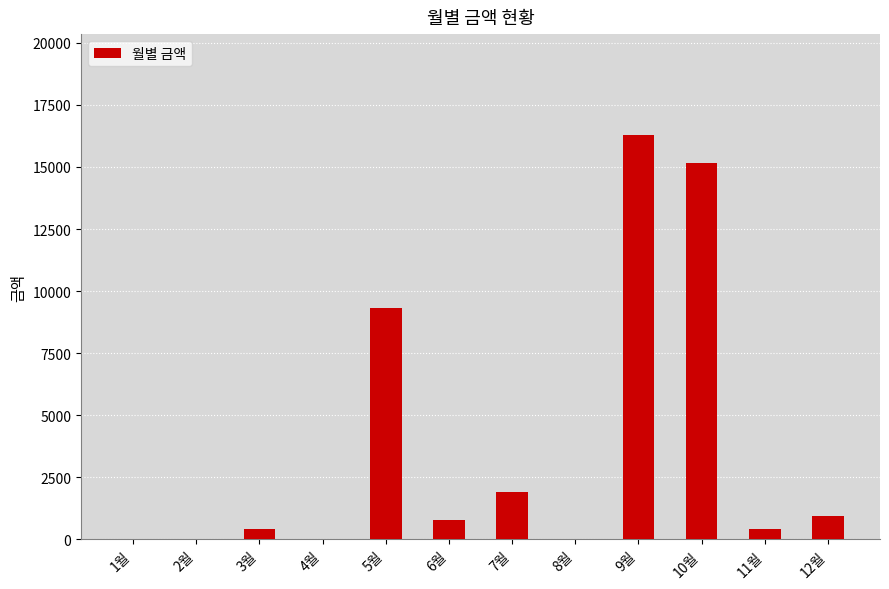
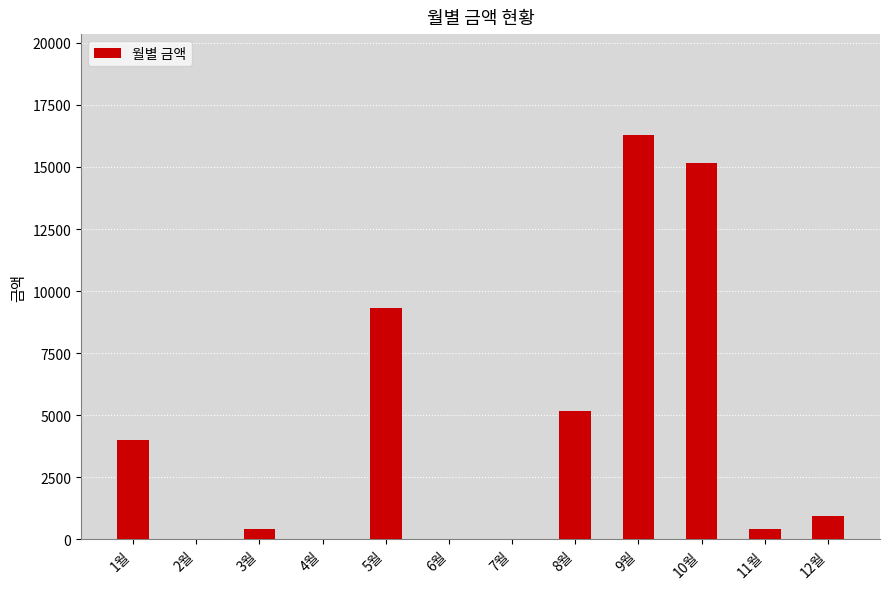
  {
-   "1월": 0,
+   "1월": 4000,
    "2월": 0,
    "3월": 400,
    "4월": 0,
    "5월": 9300,
-   "6월": 800,
-   "7월": 1900,
-   "8월": 0,
+   "6월": 0,
+   "7월": 0,
+   "8월": 5200,
    "9월": 16300,
    "10월": 15200,
    "11월": 400,
    "12월": 900
  }
